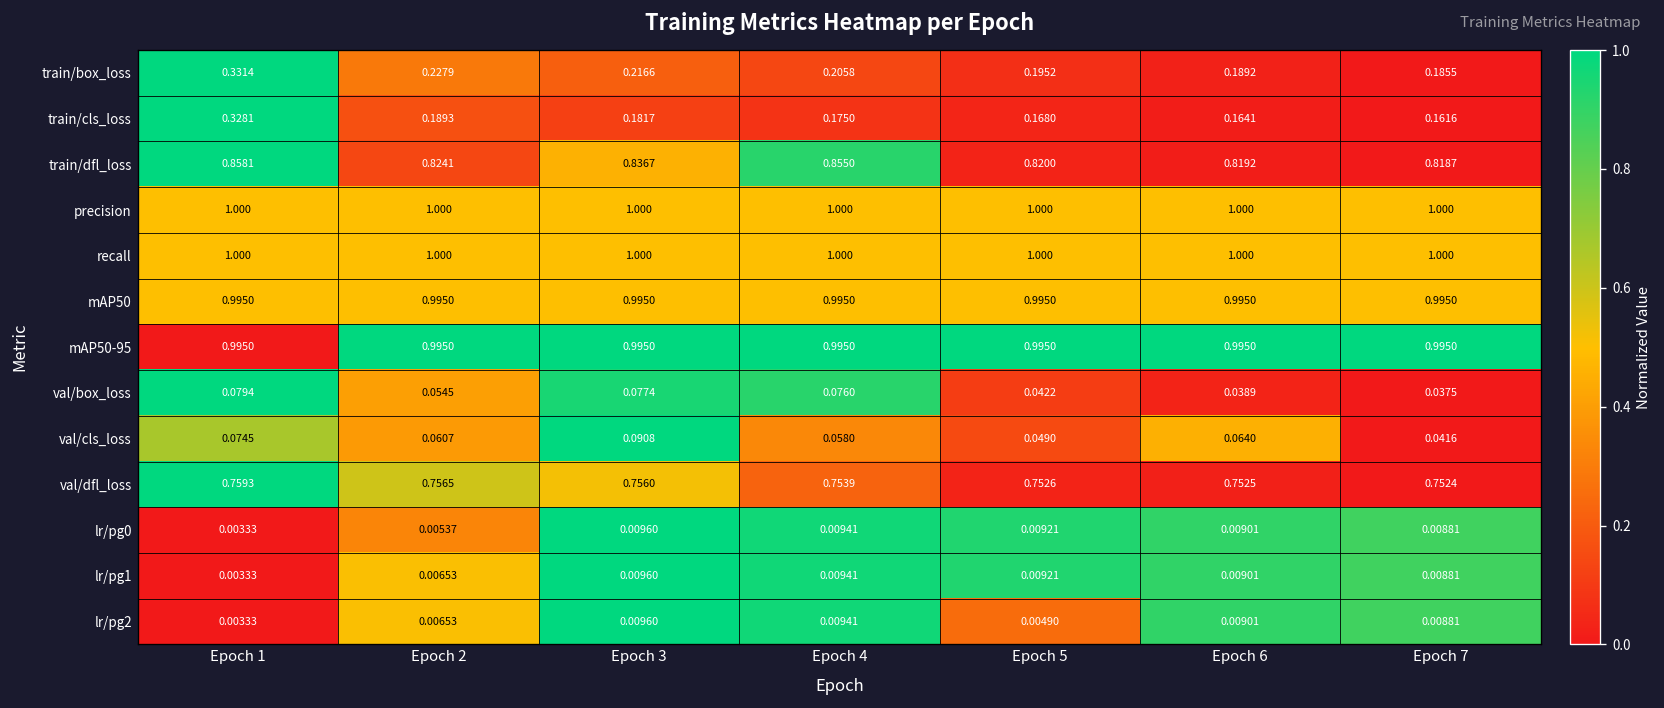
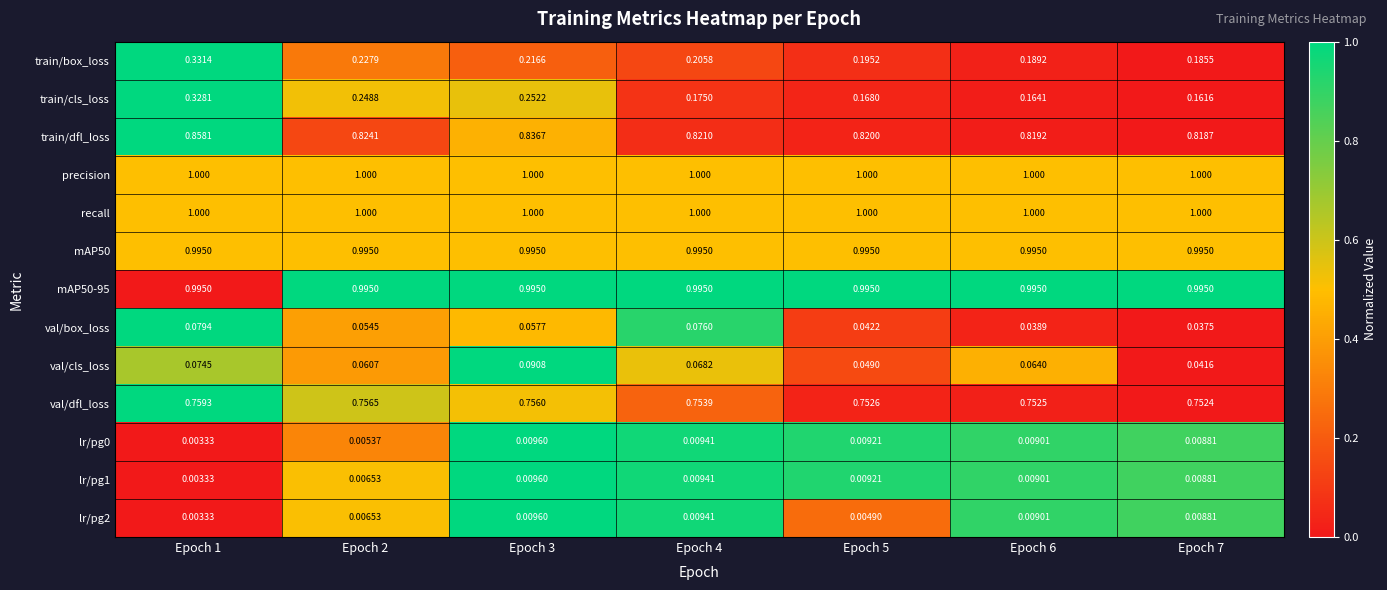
  {
    "train/box_loss": {
      "Epoch 1": 0.3314,
      "Epoch 2": 0.2279,
      "Epoch 3": 0.2166,
      "Epoch 4": 0.2058,
      "Epoch 5": 0.1952,
      "Epoch 6": 0.1892,
      "Epoch 7": 0.1855
    },
    "train/cls_loss": {
      "Epoch 1": 0.3281,
-     "Epoch 2": 0.1893,
-     "Epoch 3": 0.1817,
+     "Epoch 2": 0.2488,
+     "Epoch 3": 0.2522,
      "Epoch 4": 0.1750,
      "Epoch 5": 0.1680,
      "Epoch 6": 0.1641,
      "Epoch 7": 0.1616
    },
    "train/dfl_loss": {
      "Epoch 1": 0.8581,
      "Epoch 2": 0.8241,
      "Epoch 3": 0.8367,
-     "Epoch 4": 0.8550,
+     "Epoch 4": 0.8210,
      "Epoch 5": 0.8200,
      "Epoch 6": 0.8192,
      "Epoch 7": 0.8187
    },
    "precision": {
      "Epoch 1": 1.000,
      "Epoch 2": 1.000,
      "Epoch 3": 1.000,
      "Epoch 4": 1.000,
      "Epoch 5": 1.000,
      "Epoch 6": 1.000,
      "Epoch 7": 1.000
    },
    "recall": {
      "Epoch 1": 1.000,
      "Epoch 2": 1.000,
      "Epoch 3": 1.000,
      "Epoch 4": 1.000,
      "Epoch 5": 1.000,
      "Epoch 6": 1.000,
      "Epoch 7": 1.000
    },
    "mAP50": {
      "Epoch 1": 0.9950,
      "Epoch 2": 0.9950,
      "Epoch 3": 0.9950,
      "Epoch 4": 0.9950,
      "Epoch 5": 0.9950,
      "Epoch 6": 0.9950,
      "Epoch 7": 0.9950
    },
    "mAP50-95": {
      "Epoch 1": 0.9950,
      "Epoch 2": 0.9950,
      "Epoch 3": 0.9950,
      "Epoch 4": 0.9950,
      "Epoch 5": 0.9950,
      "Epoch 6": 0.9950,
      "Epoch 7": 0.9950
    },
    "val/box_loss": {
      "Epoch 1": 0.0794,
      "Epoch 2": 0.0545,
-     "Epoch 3": 0.0774,
+     "Epoch 3": 0.0577,
      "Epoch 4": 0.0760,
      "Epoch 5": 0.0422,
      "Epoch 6": 0.0389,
      "Epoch 7": 0.0375
    },
    "val/cls_loss": {
      "Epoch 1": 0.0745,
      "Epoch 2": 0.0607,
      "Epoch 3": 0.0908,
-     "Epoch 4": 0.0580,
+     "Epoch 4": 0.0682,
      "Epoch 5": 0.0490,
      "Epoch 6": 0.0640,
      "Epoch 7": 0.0416
    },
    "val/dfl_loss": {
      "Epoch 1": 0.7593,
      "Epoch 2": 0.7565,
      "Epoch 3": 0.7560,
      "Epoch 4": 0.7539,
      "Epoch 5": 0.7526,
      "Epoch 6": 0.7525,
      "Epoch 7": 0.7524
    },
    "lr/pg0": {
      "Epoch 1": 0.00333,
      "Epoch 2": 0.00537,
      "Epoch 3": 0.00960,
      "Epoch 4": 0.00941,
      "Epoch 5": 0.00921,
      "Epoch 6": 0.00901,
      "Epoch 7": 0.00881
    },
    "lr/pg1": {
      "Epoch 1": 0.00333,
      "Epoch 2": 0.00653,
      "Epoch 3": 0.00960,
      "Epoch 4": 0.00941,
      "Epoch 5": 0.00921,
      "Epoch 6": 0.00901,
      "Epoch 7": 0.00881
    },
    "lr/pg2": {
      "Epoch 1": 0.00333,
      "Epoch 2": 0.00653,
      "Epoch 3": 0.00960,
      "Epoch 4": 0.00941,
      "Epoch 5": 0.00490,
      "Epoch 6": 0.00901,
      "Epoch 7": 0.00881
    }
  }
